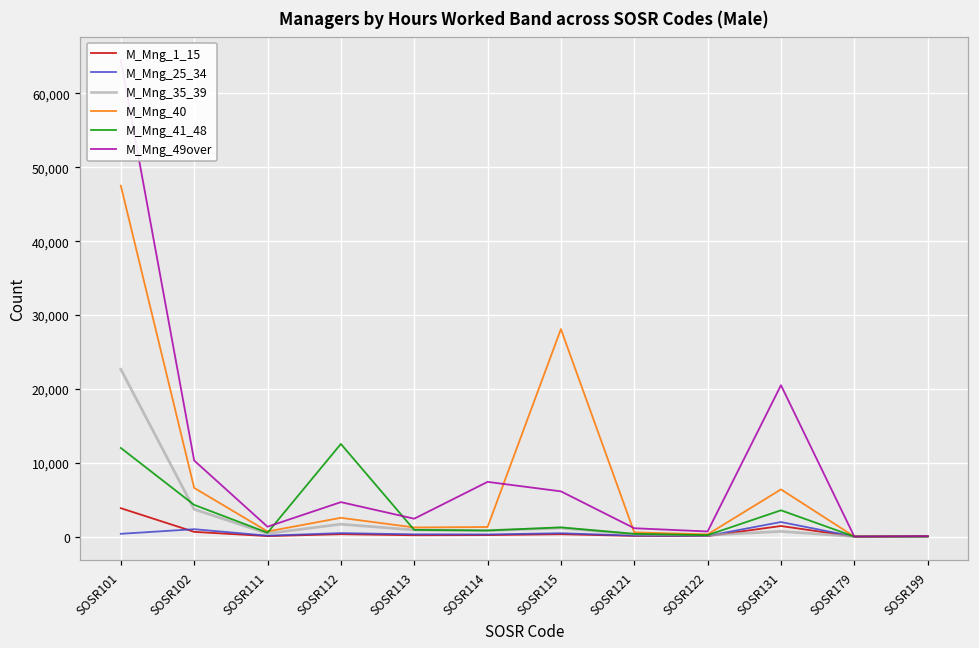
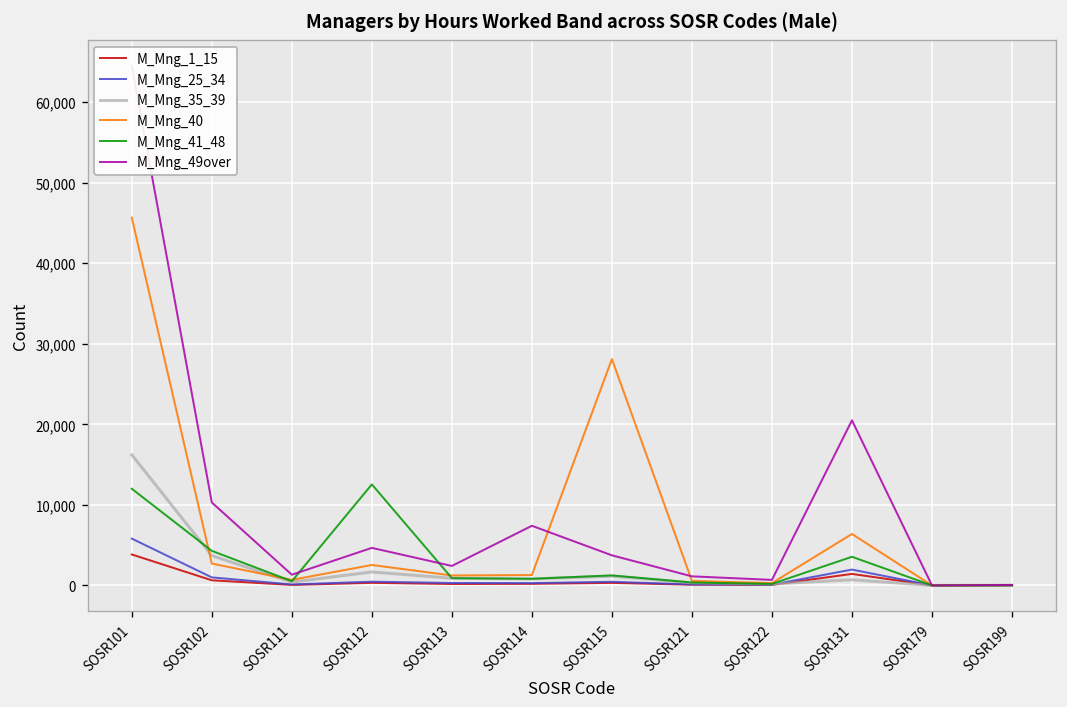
  {
    "M_Mng_1_15": {
      "SOSR101": "4,000",
      "SOSR131": "1,000"
    },
    "M_Mng_25_34": {
-     "SOSR101": "0",
+     "SOSR101": "6,000",
      "SOSR131": "2,000"
    },
    "M_Mng_35_39": {
-     "SOSR101": "23,000",
+     "SOSR101": "16,000",
      "SOSR102": "4,000",
      "SOSR112": "2,000",
      "SOSR131": "1,000"
    },
    "M_Mng_40": {
-     "SOSR101": "48,000",
-     "SOSR102": "7,000",
+     "SOSR101": "46,000",
+     "SOSR102": "3,000",
      "SOSR112": "3,000",
      "SOSR114": "1,000",
      "SOSR115": "28,000",
      "SOSR131": "6,000"
    },
    "M_Mng_41_48": {
      "SOSR101": "12,000",
      "SOSR102": "4,000",
      "SOSR112": "13,000",
      "SOSR131": "4,000"
    },
    "M_Mng_49over": {
      "SOSR102": "10,000",
      "SOSR111": "1,000",
      "SOSR112": "5,000",
      "SOSR113": "2,000",
      "SOSR114": "7,000",
-     "SOSR115": "6,000",
+     "SOSR115": "4,000",
      "SOSR121": "1,000",
      "SOSR122": "1,000",
      "SOSR131": "20,000"
    }
  }
